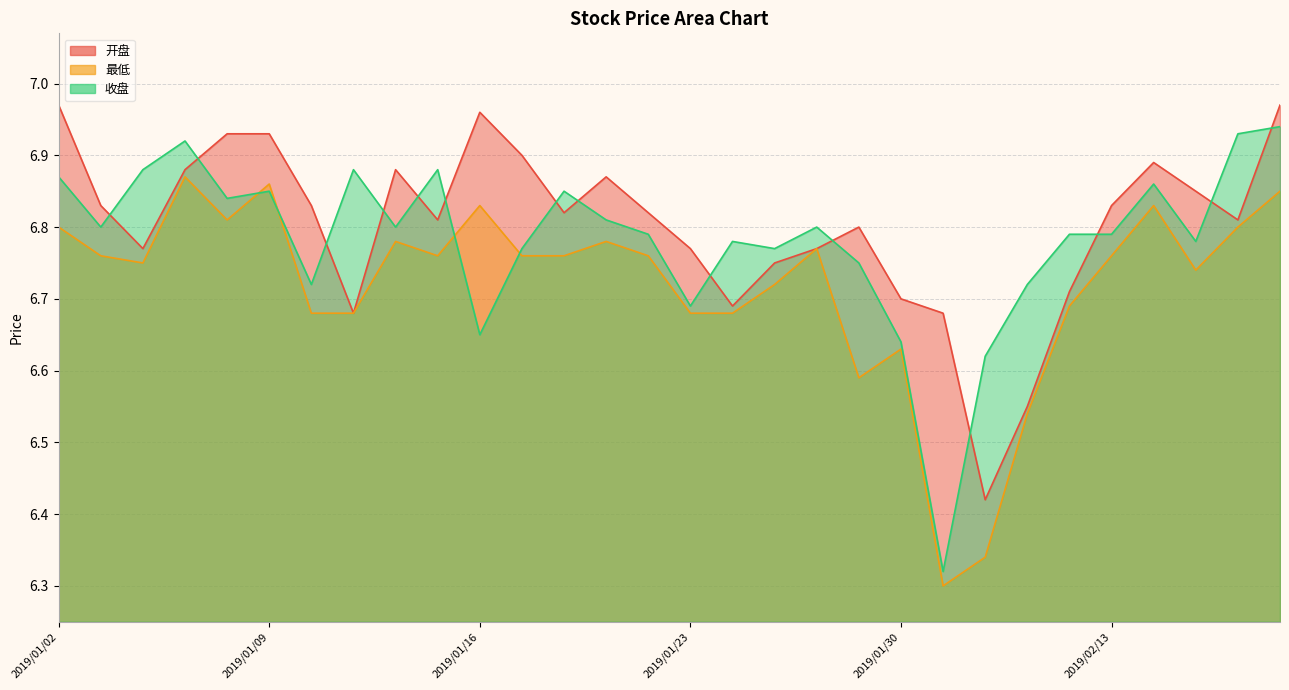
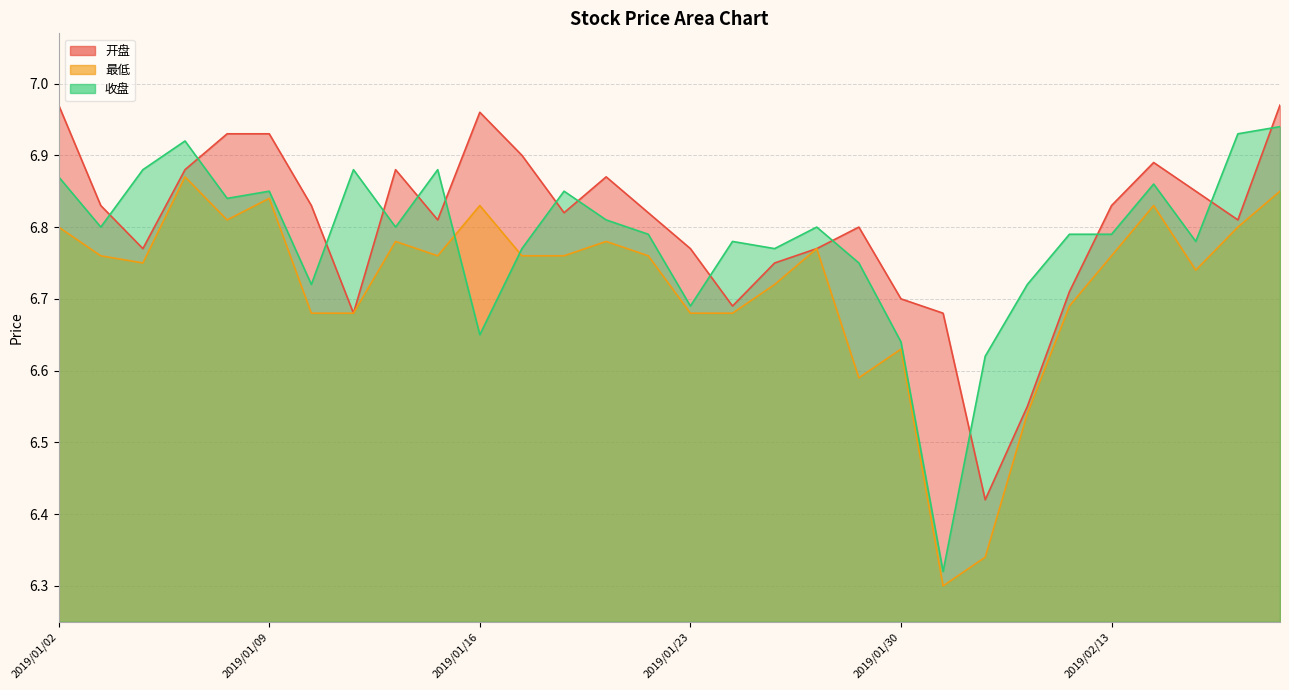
  {
    "开盘": {
      "2019/01/02": 6.97,
      "2019/01/09": 6.93,
      "2019/01/16": 6.96,
      "2019/01/23": 6.77,
      "2019/01/30": 6.70,
      "2019/02/13": 6.83
    },
    "最低": {
      "2019/01/02": 6.80,
-     "2019/01/09": 6.86,
+     "2019/01/09": 6.84,
      "2019/01/16": 6.83,
      "2019/01/23": 6.68,
      "2019/01/30": 6.63,
      "2019/02/13": 6.76
    },
    "收盘": {
      "2019/01/02": 6.87,
      "2019/01/09": 6.85,
      "2019/01/16": 6.65,
      "2019/01/23": 6.69,
      "2019/01/30": 6.64,
      "2019/02/13": 6.79
    }
  }
